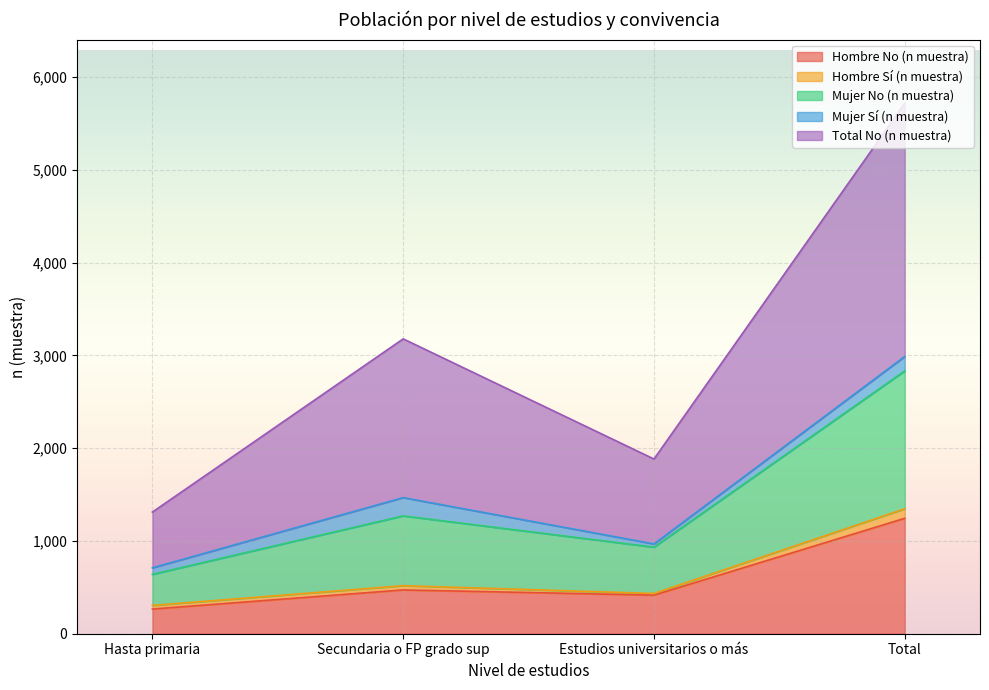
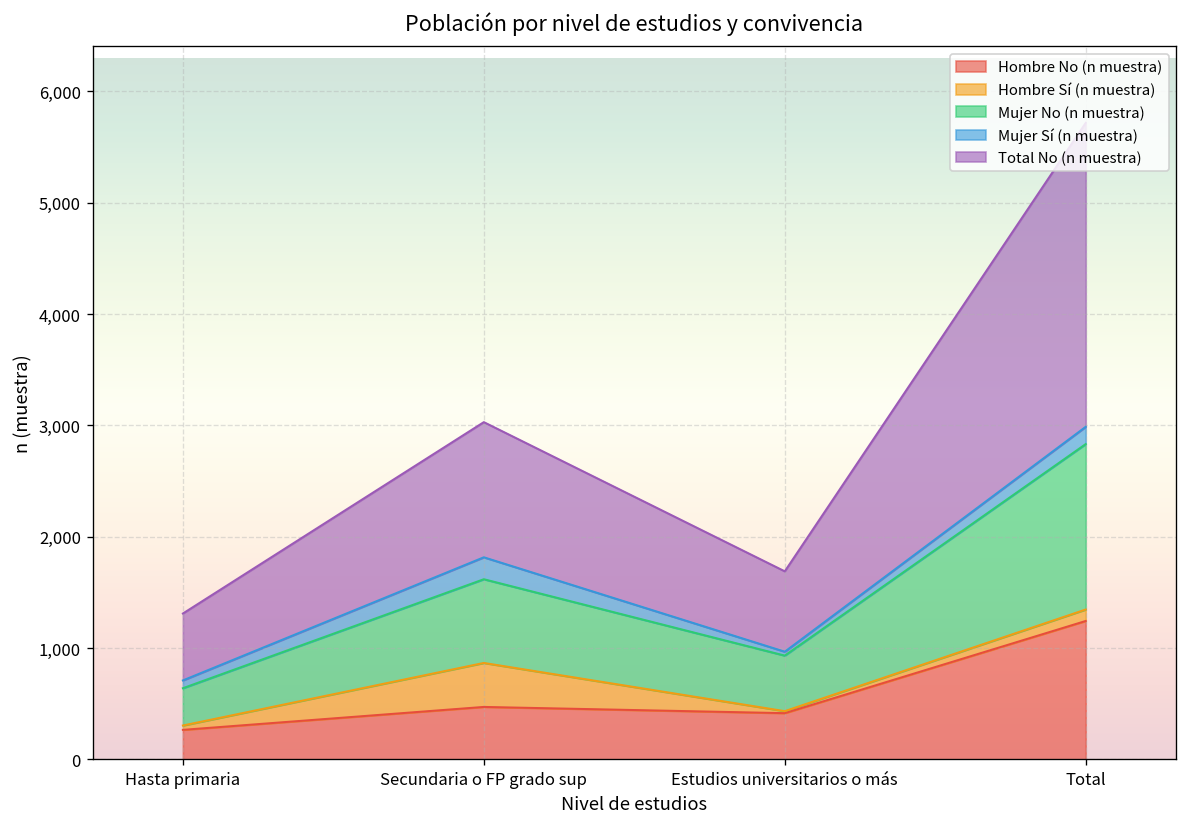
  {
    "Hombre No (n muestra)": {
      "Hasta primaria": "300",
      "Secundaria o FP grado sup": "500",
      "Total": "1,200"
    },
    "Hombre Sí (n muestra)": {
      "Hasta primaria": "0",
-     "Secundaria o FP grado sup": "0",
+     "Secundaria o FP grado sup": "400",
      "Total": "100"
    },
    "Mujer No (n muestra)": {
      "Hasta primaria": "300",
      "Secundaria o FP grado sup": "800",
      "Estudios universitarios o más": "500",
      "Total": "1,500"
    },
    "Mujer Sí (n muestra)": {
      "Hasta primaria": "100",
      "Secundaria o FP grado sup": "200",
      "Estudios universitarios o más": "0",
      "Total": "200"
    },
    "Total No (n muestra)": {
      "Hasta primaria": "600",
-     "Secundaria o FP grado sup": "1,700",
-     "Estudios universitarios o más": "900"
+     "Secundaria o FP grado sup": "1,200",
+     "Estudios universitarios o más": "700"
    }
  }
